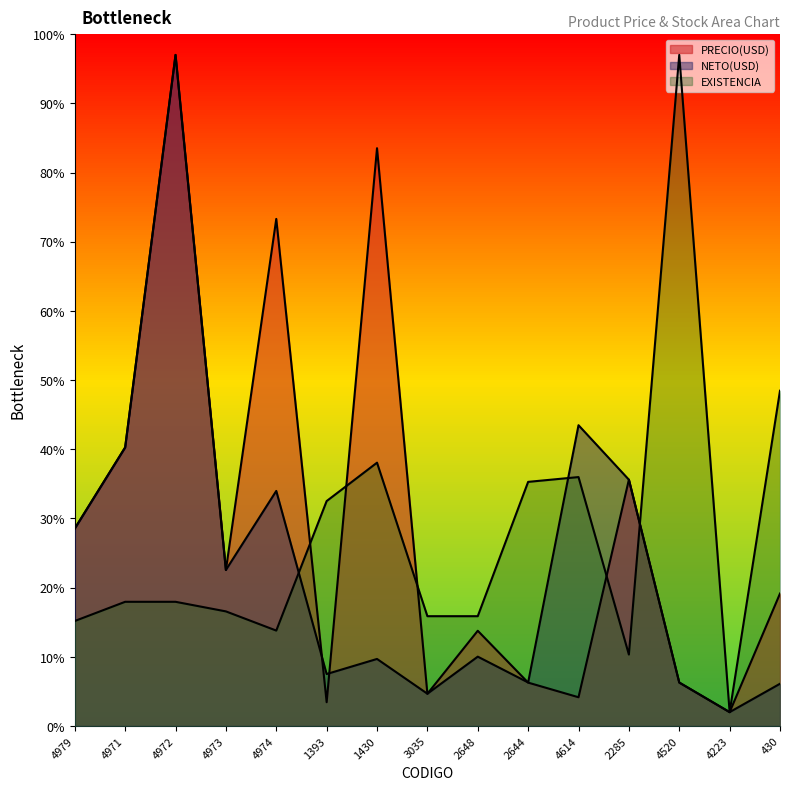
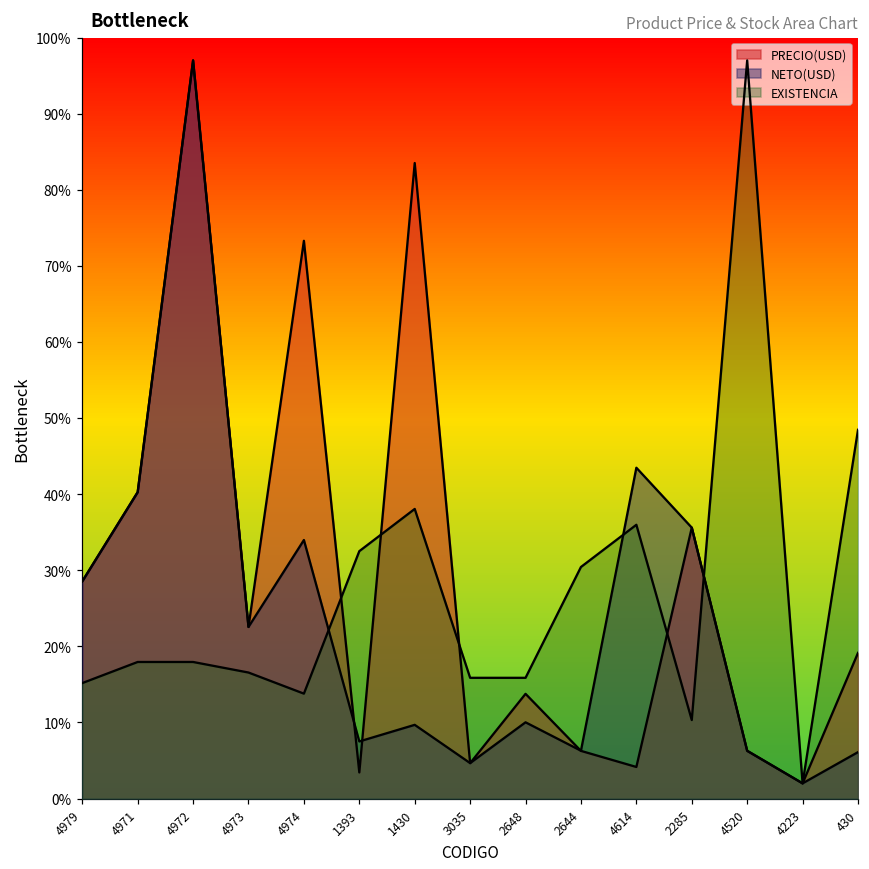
  {
    "PRECIO(USD)": {
      "4974": "73%",
      "1393": "3%",
      "1430": "84%",
      "2648": "14%",
      "4614": "4%",
      "430": "19%"
    },
    "NETO(USD)": {
      "4974": "34%",
      "1393": "8%",
      "1430": "10%",
      "2648": "10%",
      "4614": "43%",
      "430": "6%"
    },
    "EXISTENCIA": {
      "4979": "15%",
      "4971": "18%",
      "4972": "18%",
      "4973": "17%",
      "4974": "14%",
      "1393": "33%",
      "1430": "38%",
      "3035": "16%",
      "2648": "16%",
-     "2644": "35%",
+     "2644": "30%",
      "4614": "36%",
      "2285": "10%",
      "430": "48%"
    }
  }
